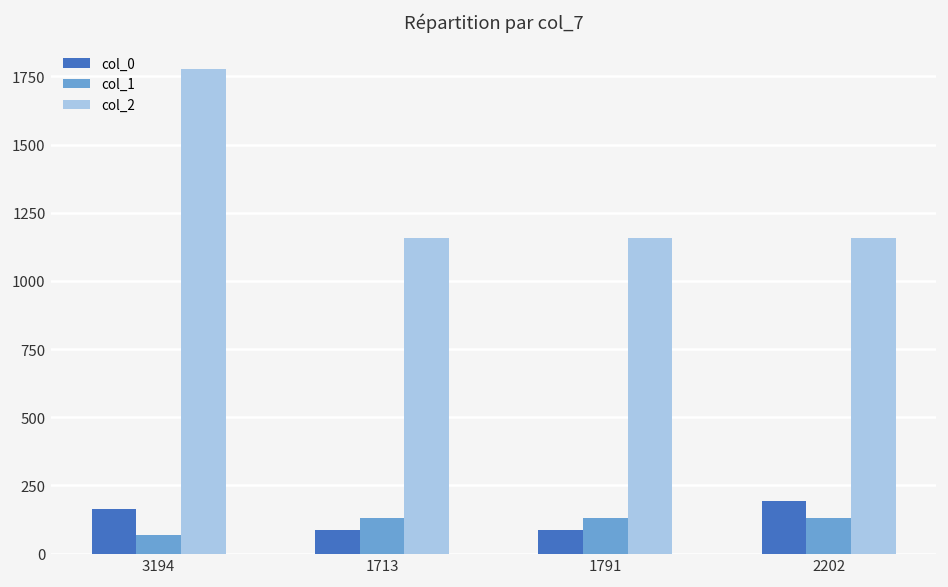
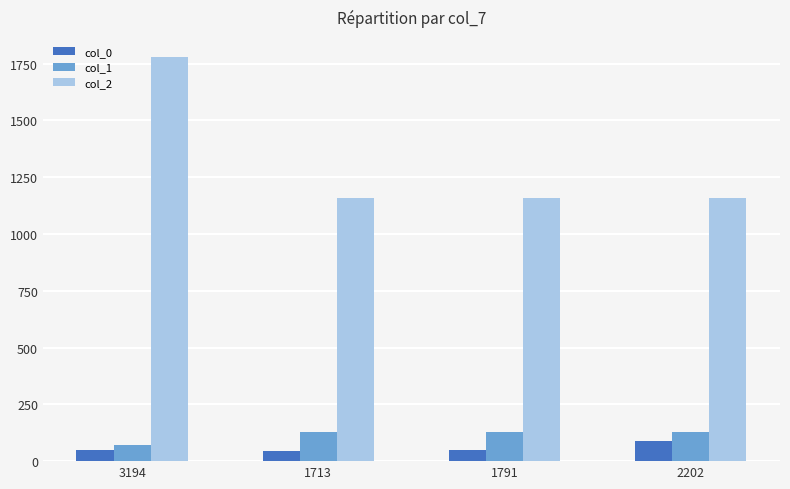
  {
    "col_0": {
-     "3194": 160,
-     "1713": 90,
-     "1791": 90,
-     "2202": 190
+     "3194": 50,
+     "1713": 50,
+     "1791": 50,
+     "2202": 90
    },
    "col_1": {
      "3194": 70,
      "1713": 130,
      "1791": 130,
      "2202": 130
    },
    "col_2": {
      "3194": 1780,
      "1713": 1160,
      "1791": 1160,
      "2202": 1160
    }
  }
